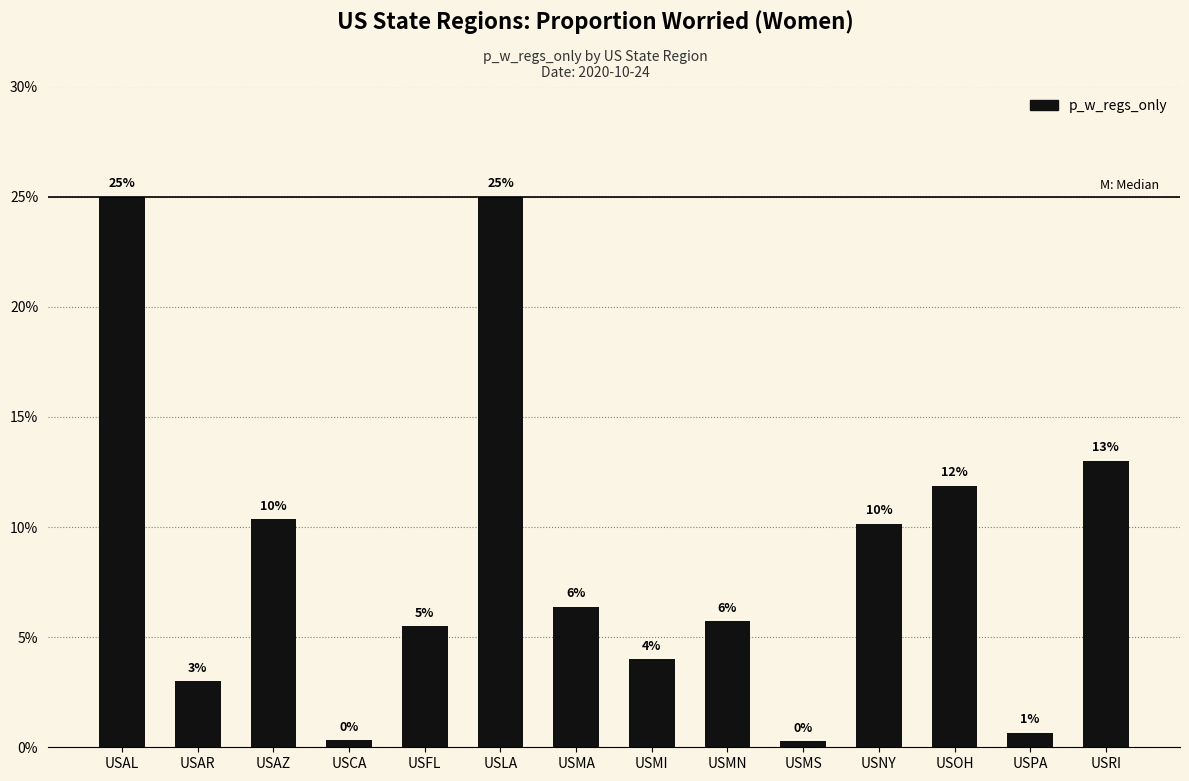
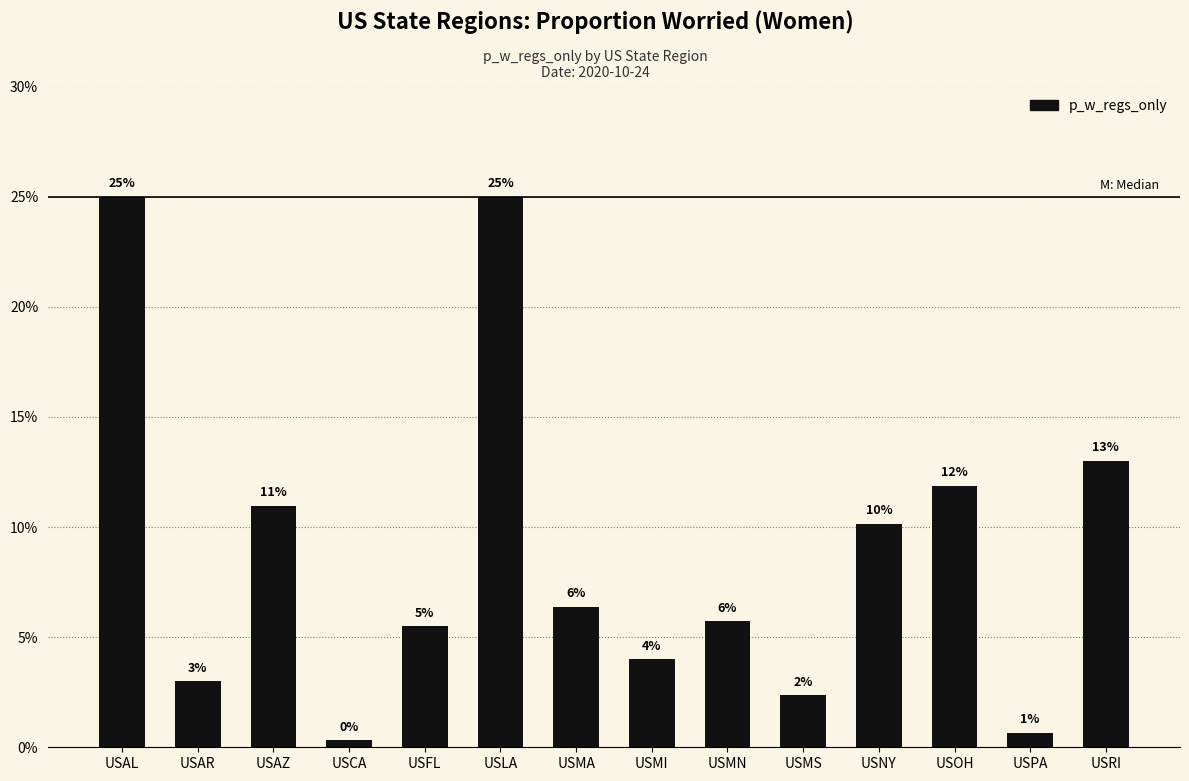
  {
    "USAL": "25%",
    "USAR": "3%",
-   "USAZ": "10%",
+   "USAZ": "11%",
    "USCA": "0%",
    "USFL": "5%",
    "USLA": "25%",
    "USMA": "6%",
    "USMI": "4%",
    "USMN": "6%",
-   "USMS": "0%",
+   "USMS": "2%",
    "USNY": "10%",
    "USOH": "12%",
    "USPA": "1%",
    "USRI": "13%"
  }
